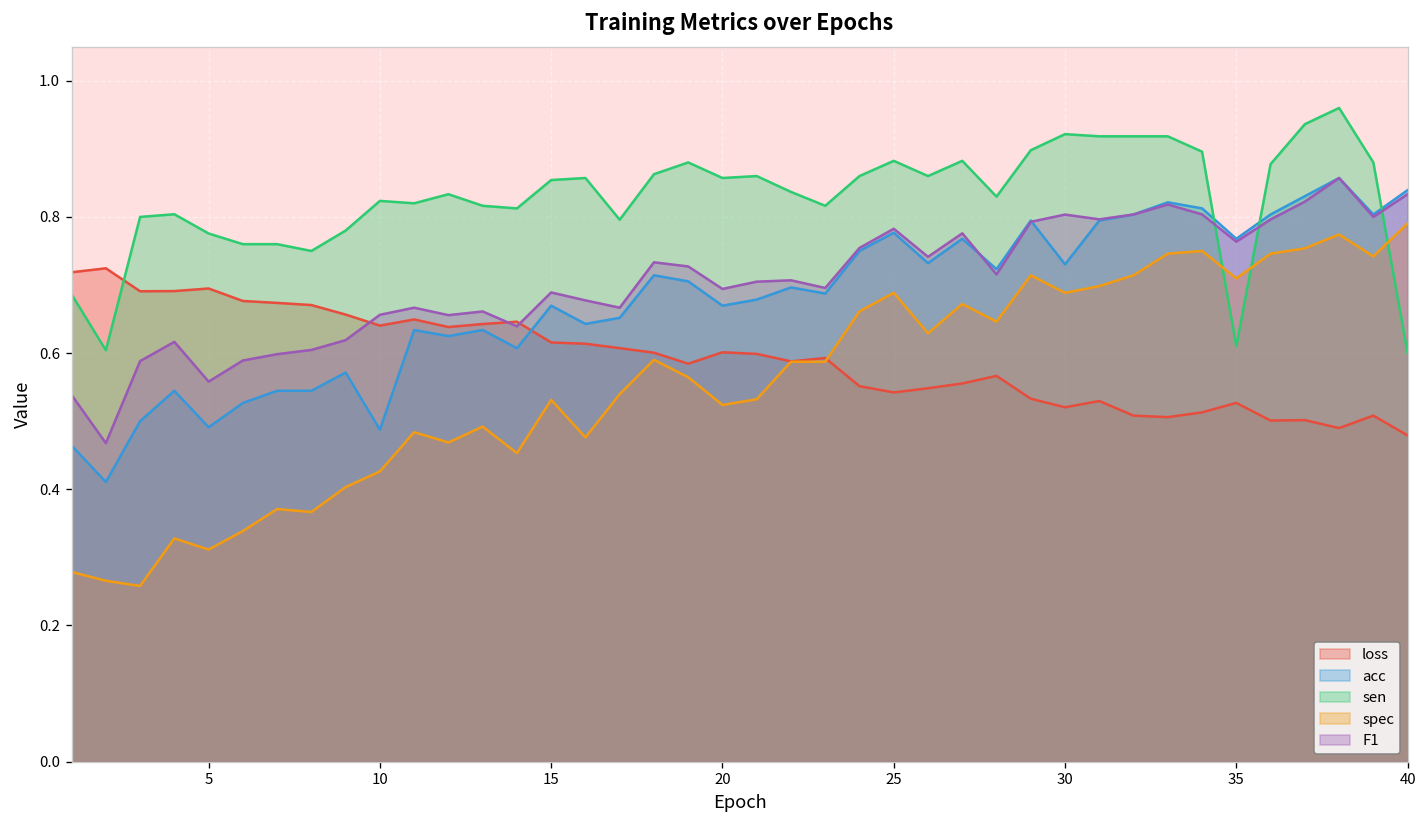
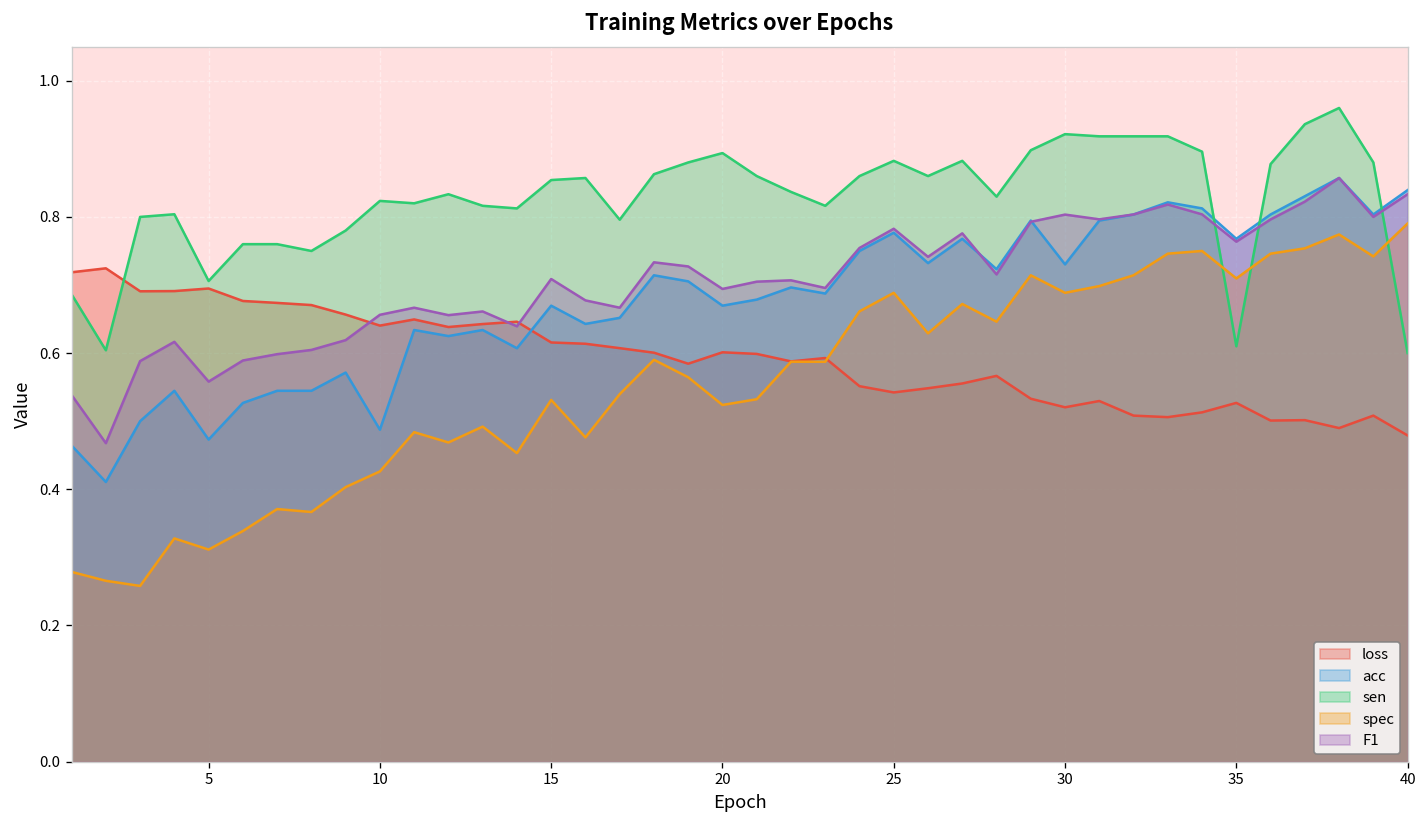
  {
    "acc": {
-     "5": 0.49,
+     "5": 0.47,
      "10": 0.49,
      "15": 0.67,
      "20": 0.67,
      "25": 0.78,
      "30": 0.73,
      "40": 0.84
    },
    "sen": {
-     "5": 0.78,
+     "5": 0.71,
      "10": 0.82,
      "15": 0.85,
-     "20": 0.86,
+     "20": 0.89,
      "25": 0.88,
      "30": 0.92,
      "35": 0.61,
      "40": 0.60
    },
    "F1": {
      "5": 0.56,
      "10": 0.66,
-     "15": 0.69,
+     "15": 0.71,
      "20": 0.69,
      "25": 0.78,
      "30": 0.80,
      "40": 0.83
    }
  }
